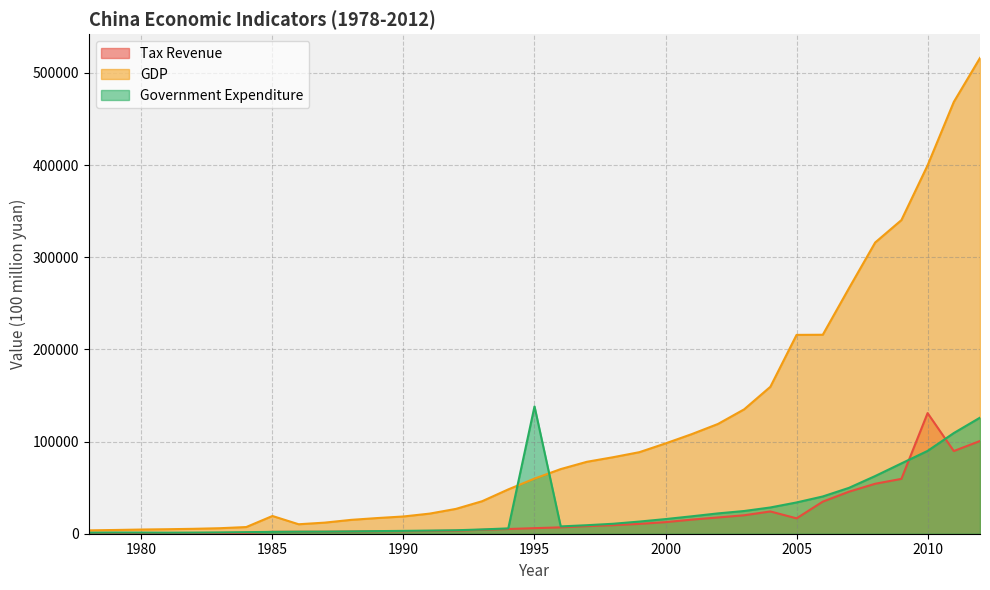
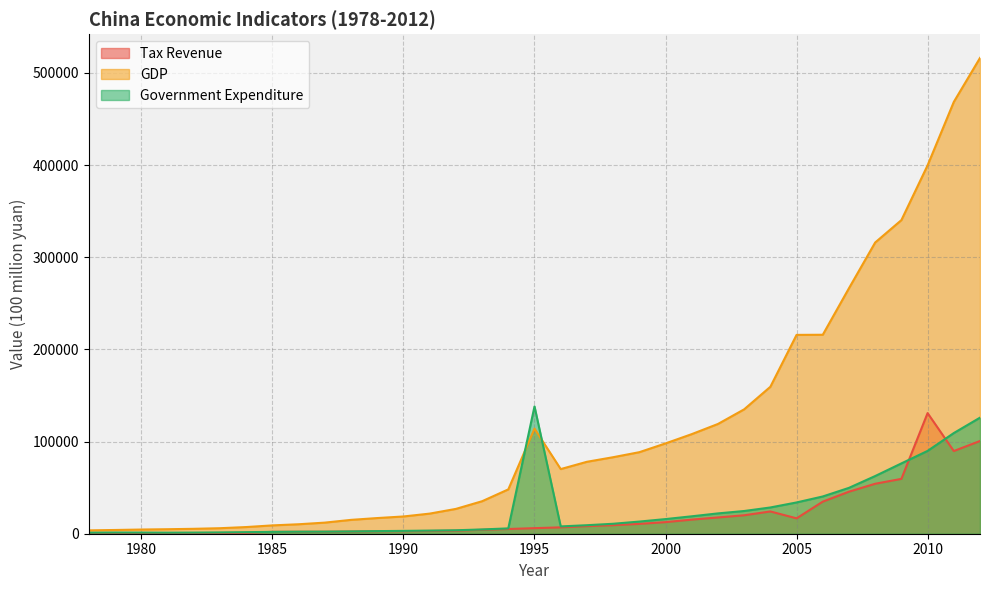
  {
    "Tax Revenue": {
      "1995": 10000,
      "2000": 10000,
      "2005": 20000,
      "2010": 130000
    },
    "GDP": {
      "1980": 0,
-     "1985": 20000,
+     "1985": 10000,
      "1990": 20000,
-     "1995": 60000,
+     "1995": 110000,
      "2000": 100000,
      "2005": 220000,
      "2010": 400000
    },
    "Government Expenditure": {
      "1995": 140000,
      "2000": 20000,
      "2005": 30000,
      "2010": 90000
    }
  }
